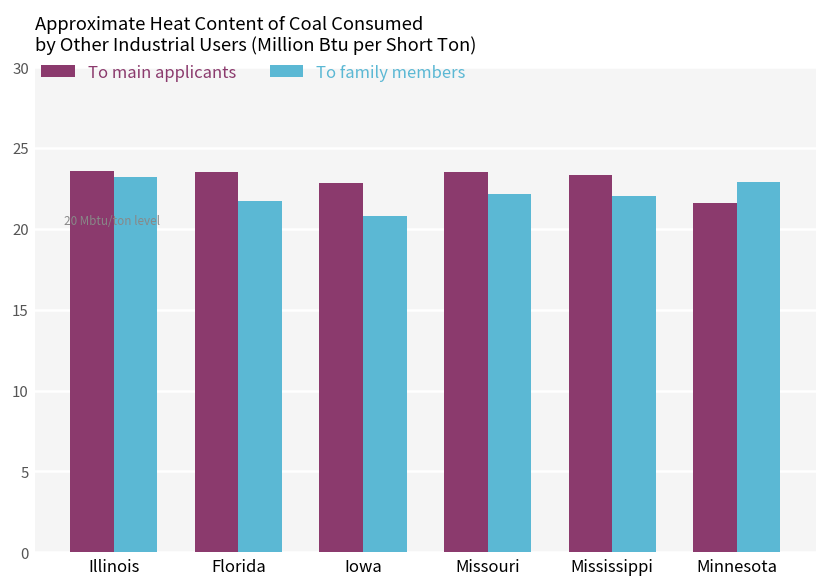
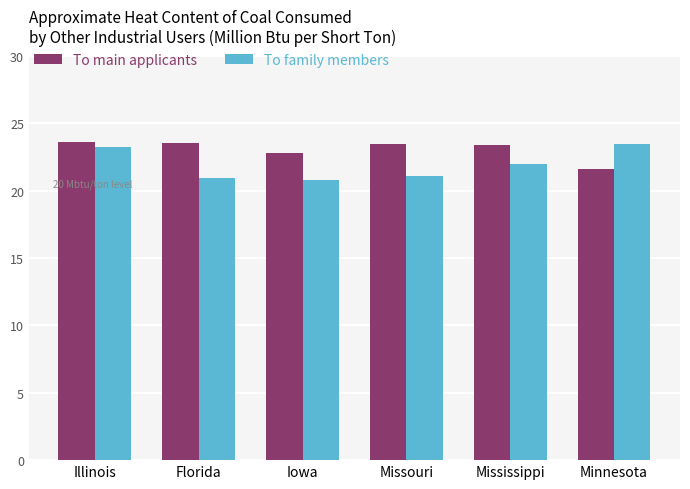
  {
    "To main applicants": {
      "Florida": 23.5,
      "Iowa": 22.8,
      "Missouri": 23.5,
      "Mississippi": 23.3,
      "Minnesota": 21.6
    },
    "To family members": {
      "Illinois": 23.2,
-     "Florida": 21.7,
+     "Florida": 20.9,
      "Iowa": 20.8,
-     "Missouri": 22.2,
+     "Missouri": 21.1,
      "Mississippi": 22.0,
-     "Minnesota": 22.9
+     "Minnesota": 23.5
    }
  }
